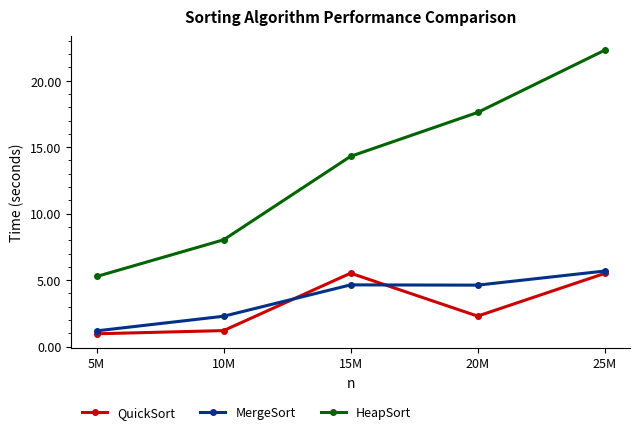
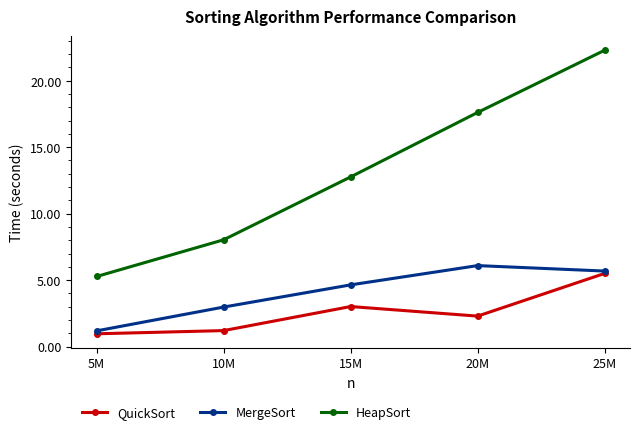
  {
    "QuickSort": {
      "5M": 1.0,
      "10M": 1.2,
-     "15M": 5.5,
+     "15M": 3.0,
      "20M": 2.3
    },
    "MergeSort": {
      "5M": 1.2,
-     "10M": 2.3,
+     "10M": 3.0,
      "15M": 4.6,
-     "20M": 4.6
+     "20M": 6.1
    },
    "HeapSort": {
      "5M": 5.3,
      "10M": 8.0,
-     "15M": 14.3,
+     "15M": 12.8,
      "20M": 17.6,
      "25M": 22.3
    }
  }
